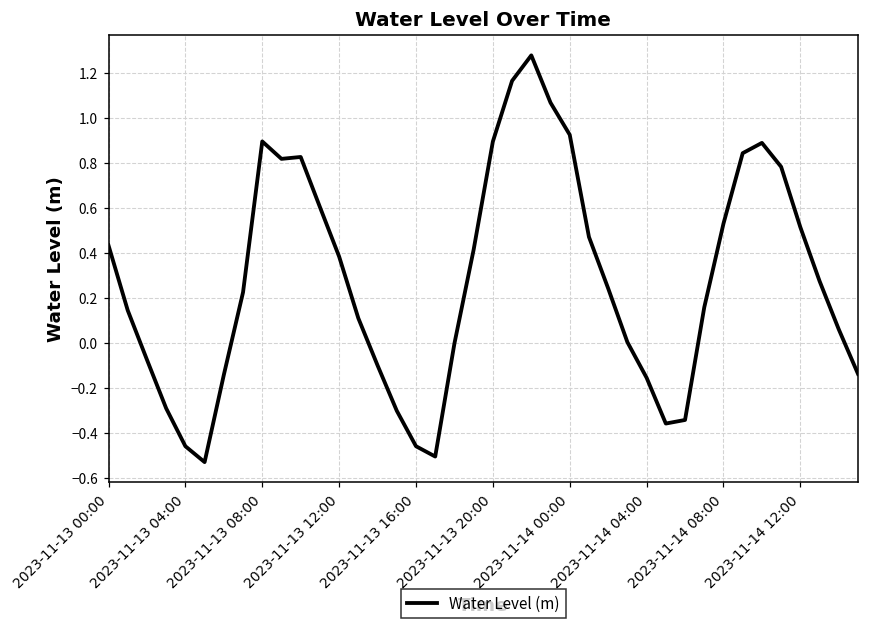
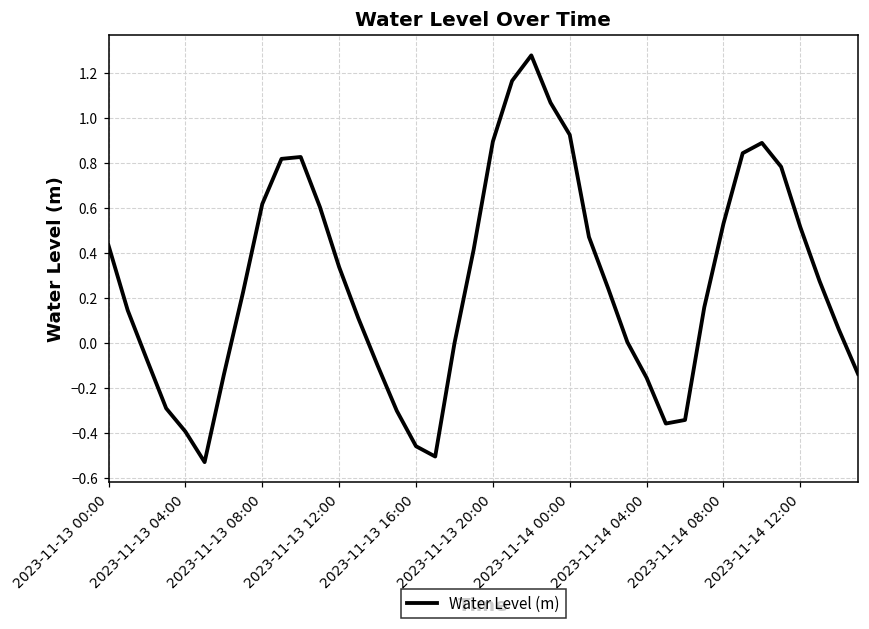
  {
    "2023-11-13 00:00": 0.43,
-   "2023-11-13 04:00": -0.46,
-   "2023-11-13 08:00": 0.89,
-   "2023-11-13 12:00": 0.38,
+   "2023-11-13 04:00": -0.39,
+   "2023-11-13 08:00": 0.62,
+   "2023-11-13 12:00": 0.34,
    "2023-11-13 16:00": -0.46,
    "2023-11-13 20:00": 0.89,
    "2023-11-14 00:00": 0.92,
    "2023-11-14 04:00": -0.15,
    "2023-11-14 08:00": 0.53,
    "2023-11-14 12:00": 0.51
  }
